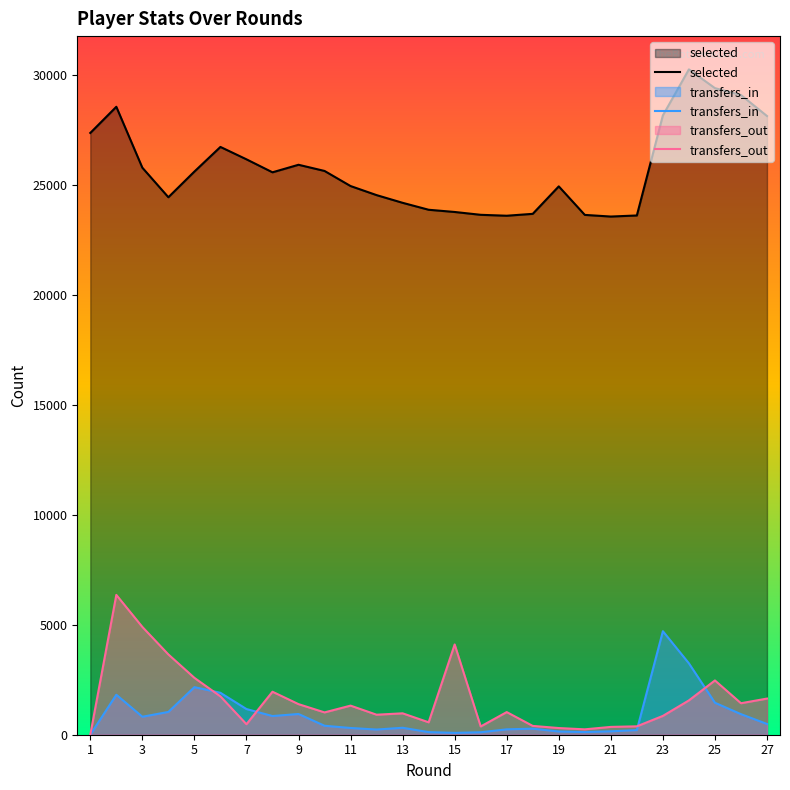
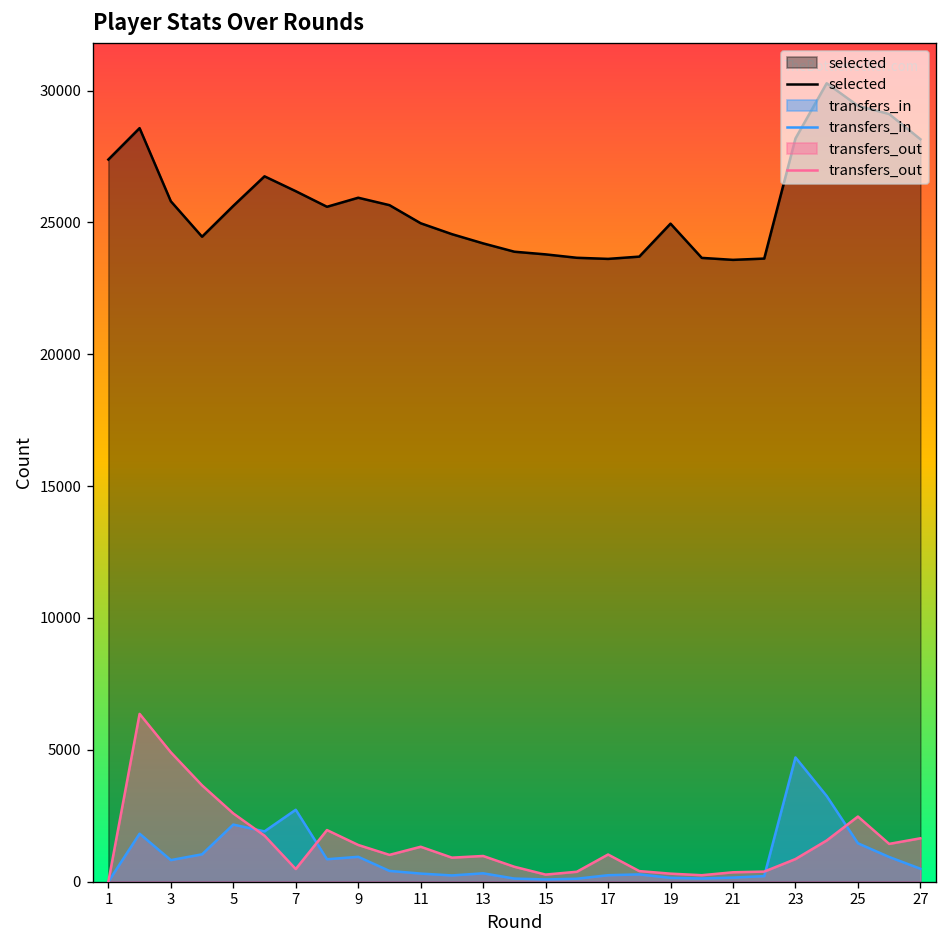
  {
    "selected": {
      "1": 27400,
      "3": 25800,
      "5": 25600,
      "7": 26200,
      "9": 25900,
      "11": 25000,
      "13": 24200,
      "15": 23800,
      "17": 23600,
      "19": 25000,
      "21": 23600
    },
    "transfers_in": {
      "3": 800,
      "5": 2200,
-     "7": 1200,
+     "7": 2700,
      "9": 900,
      "11": 300,
      "13": 300,
      "15": 100,
      "17": 200,
      "19": 100,
      "21": 200,
      "23": 4700,
      "25": 1500,
      "27": 500
    },
    "transfers_out": {
      "3": 4900,
      "5": 2600,
      "7": 500,
      "9": 1400,
      "11": 1300,
      "13": 1000,
-     "15": 4100,
+     "15": 300,
      "17": 1000,
      "19": 300,
      "21": 400,
      "23": 900,
      "25": 2500,
      "27": 1600
    }
  }
